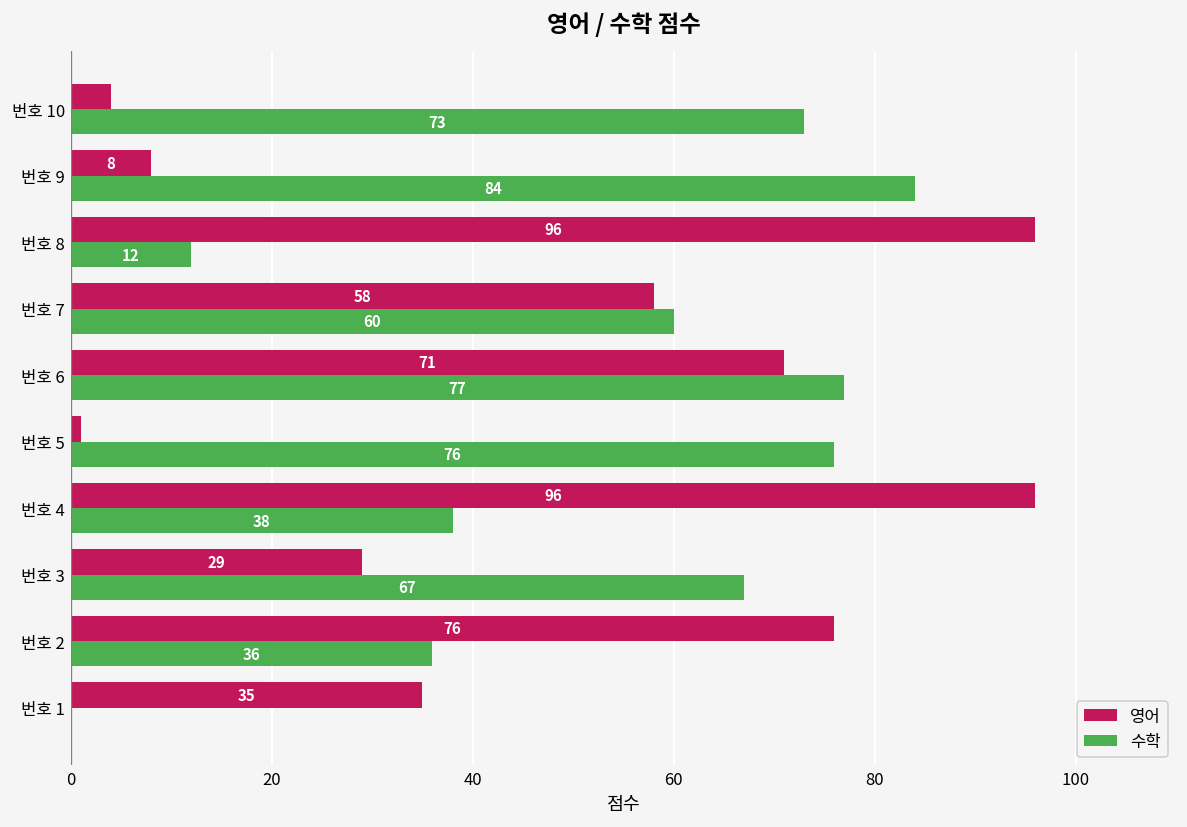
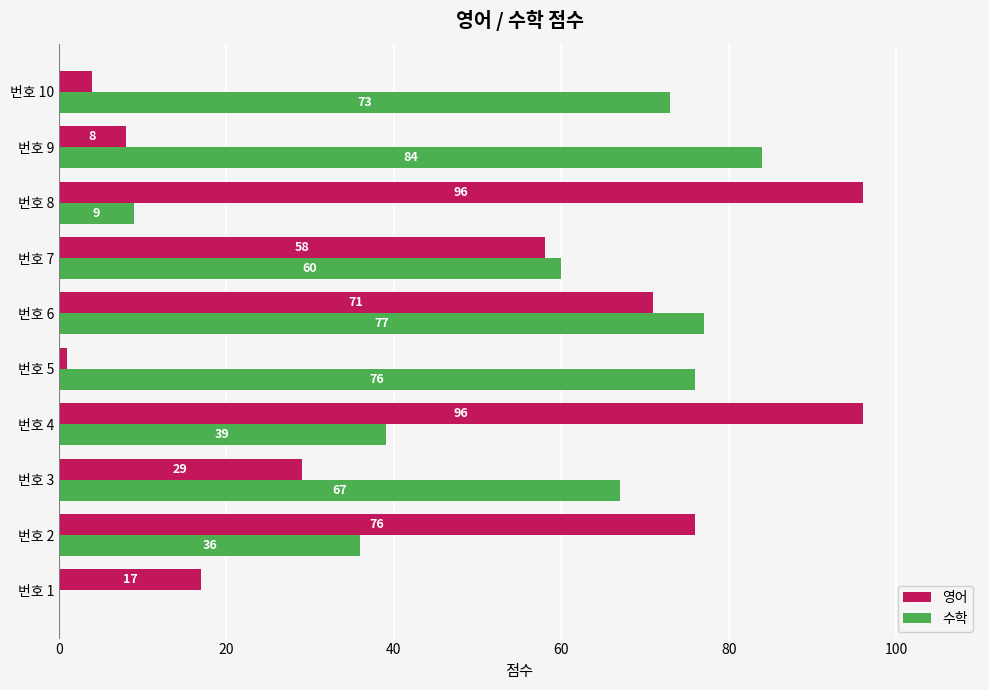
  {
    "영어": {
      "번호 9": 8,
      "번호 8": 96,
      "번호 7": 58,
      "번호 6": 71,
      "번호 4": 96,
      "번호 3": 29,
      "번호 2": 76,
-     "번호 1": 35
+     "번호 1": 17
    },
    "수학": {
      "번호 10": 73,
      "번호 9": 84,
-     "번호 8": 12,
+     "번호 8": 9,
      "번호 7": 60,
      "번호 6": 77,
      "번호 5": 76,
-     "번호 4": 38,
+     "번호 4": 39,
      "번호 3": 67,
      "번호 2": 36
    }
  }
